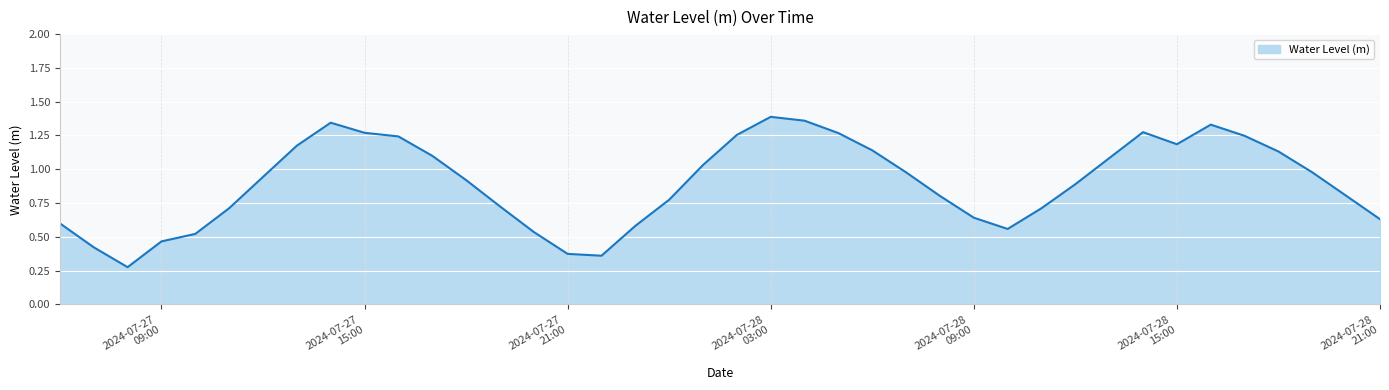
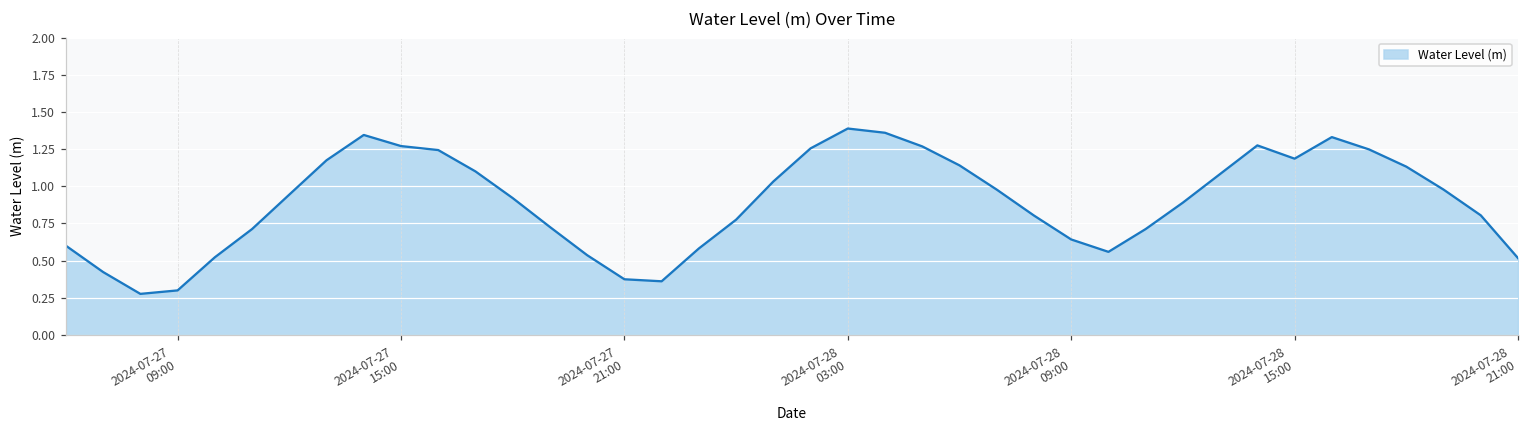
  {
-   "2024-07-27 09:00": 0.47,
+   "2024-07-27 09:00": 0.30,
    "2024-07-27 15:00": 1.27,
    "2024-07-27 21:00": 0.37,
    "2024-07-28 03:00": 1.39,
    "2024-07-28 09:00": 0.64,
    "2024-07-28 15:00": 1.18,
-   "2024-07-28 21:00": 0.63
+   "2024-07-28 21:00": 0.52
  }
